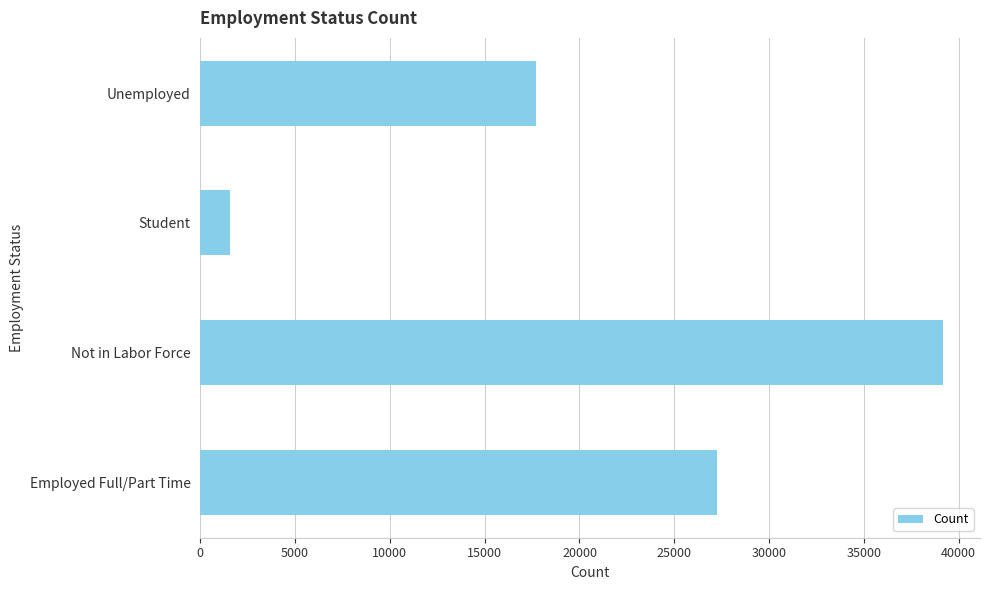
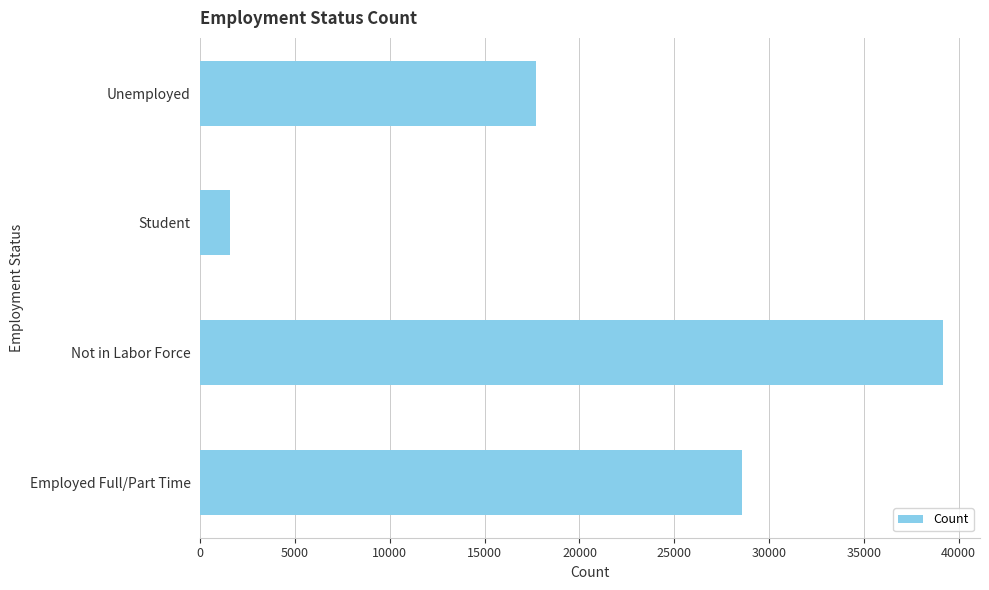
  {
    "Unemployed": 17700,
    "Student": 1500,
    "Not in Labor Force": 39200,
-   "Employed Full/Part Time": 27200
+   "Employed Full/Part Time": 28600
  }
